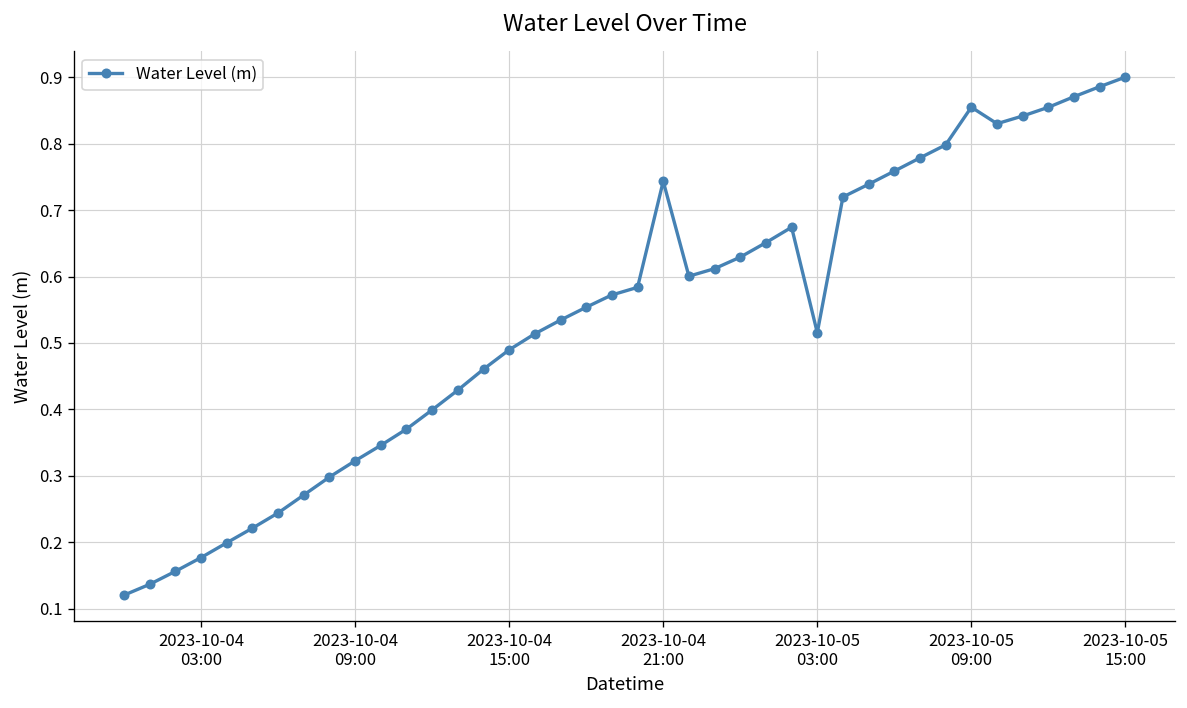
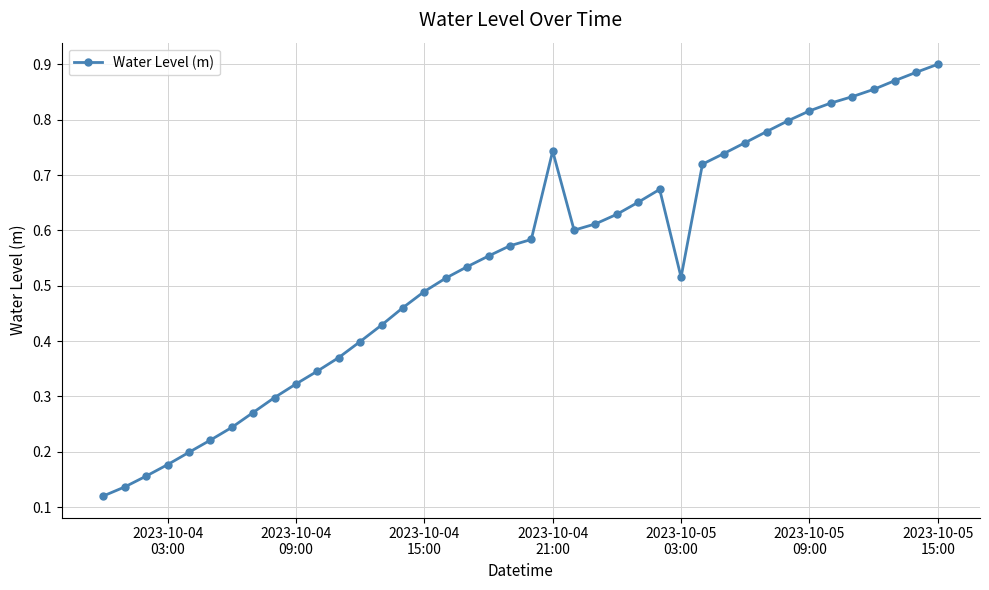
  {
    "2023-10-04 03:00": 0.18,
    "2023-10-04 09:00": 0.32,
    "2023-10-04 15:00": 0.49,
    "2023-10-04 21:00": 0.74,
    "2023-10-05 03:00": 0.52,
-   "2023-10-05 09:00": 0.86,
+   "2023-10-05 09:00": 0.82,
    "2023-10-05 15:00": 0.90
  }
